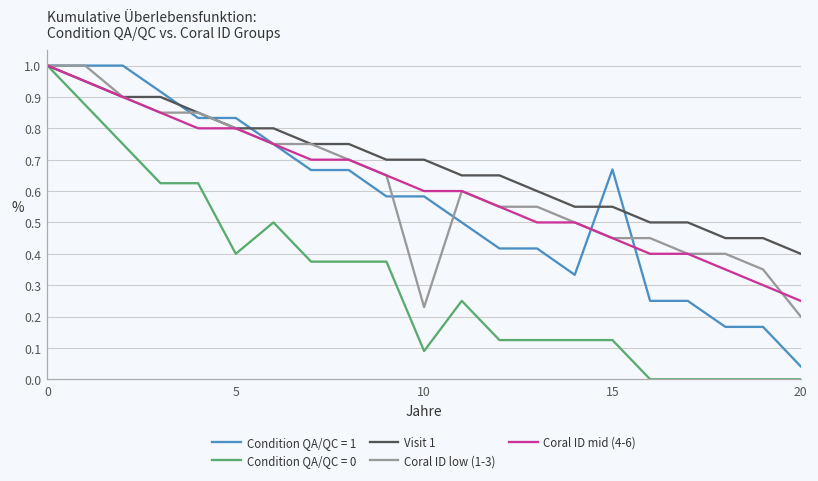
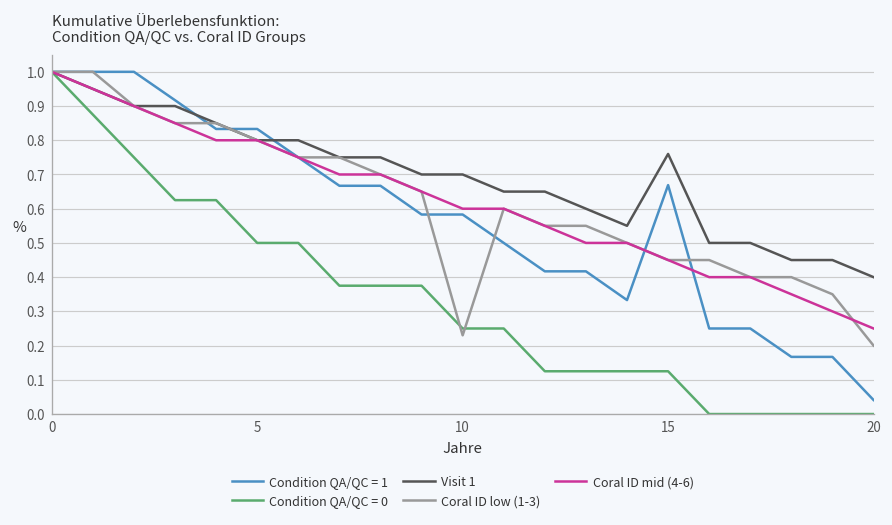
  {
    "Condition QA/QC = 1": {
      "5": 0.83,
      "10": 0.58,
      "15": 0.67,
      "20": 0.04
    },
    "Condition QA/QC = 0": {
-     "5": 0.4,
-     "10": 0.09,
+     "5": 0.5,
+     "10": 0.25,
      "15": 0.13,
      "20": 0.00
    },
    "Visit 1": {
      "10": 0.70,
-     "15": 0.55,
+     "15": 0.76,
      "20": 0.40
    },
    "Coral ID low (1-3)": {
      "10": 0.23,
      "20": 0.20
    },
    "Coral ID mid (4-6)": {
      "10": 0.60,
      "20": 0.25
    }
  }
